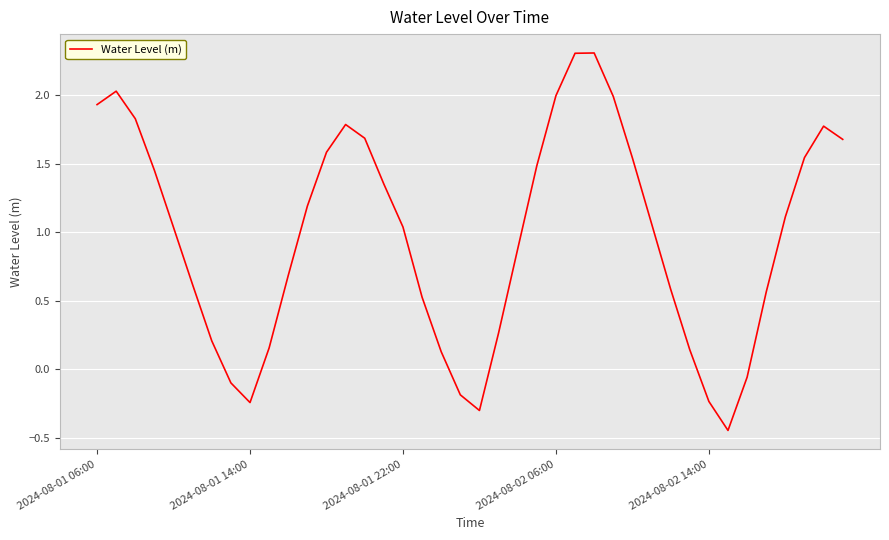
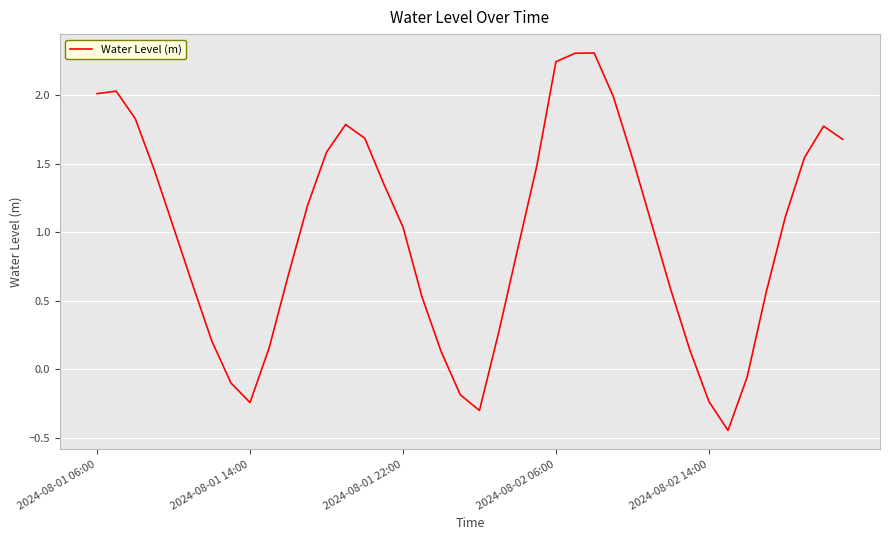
  {
-   "2024-08-01 06:00": 1.93,
+   "2024-08-01 06:00": 2.01,
    "2024-08-01 14:00": -0.24,
    "2024-08-01 22:00": 1.04,
-   "2024-08-02 06:00": 2.00,
+   "2024-08-02 06:00": 2.25,
    "2024-08-02 14:00": -0.23
  }
